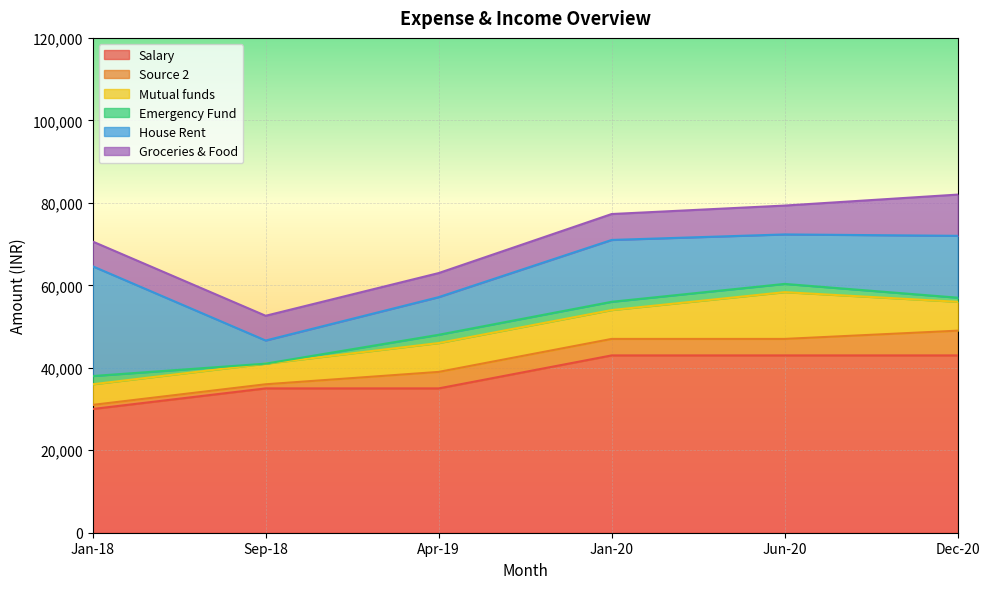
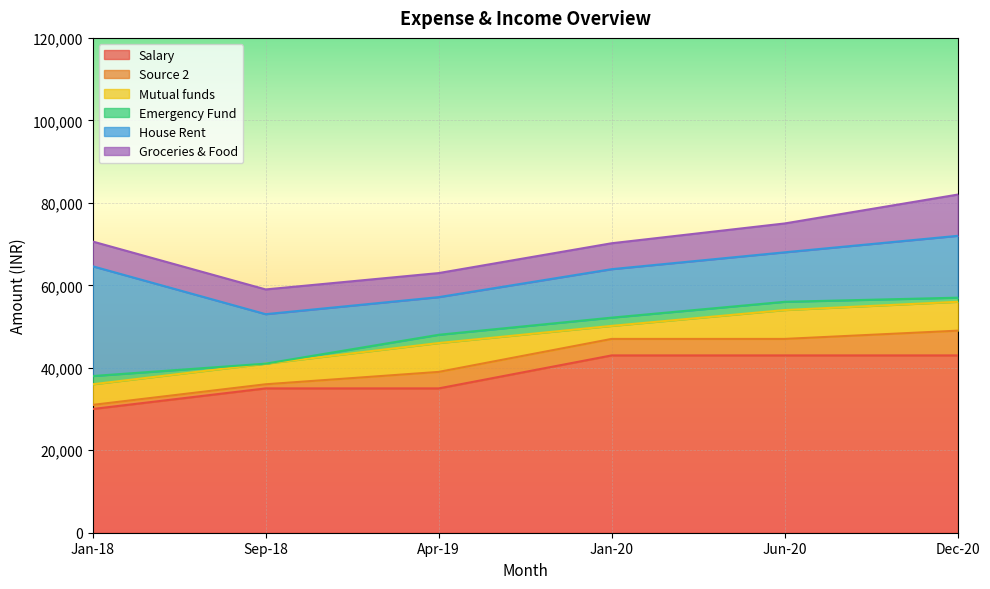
  {
    "Mutual funds": {
      "Jan-18": "5,000",
      "Apr-19": "7,000",
-     "Jan-20": "7,000",
-     "Jun-20": "11,000",
+     "Jan-20": "3,000",
+     "Jun-20": "7,000",
      "Dec-20": "7,000"
    },
    "Emergency Fund": {
      "Jan-18": "2,000",
      "Apr-19": "2,000",
      "Jan-20": "2,000",
      "Jun-20": "2,000",
      "Dec-20": "1,000"
    },
    "House Rent": {
      "Jan-18": "27,000",
-     "Sep-18": "6,000",
+     "Sep-18": "12,000",
      "Apr-19": "9,000",
-     "Jan-20": "15,000",
+     "Jan-20": "12,000",
      "Jun-20": "12,000",
      "Dec-20": "15,000"
    },
    "Groceries & Food": {
      "Jan-18": "6,000",
      "Sep-18": "6,000",
      "Apr-19": "6,000",
      "Jan-20": "6,000",
      "Jun-20": "7,000",
      "Dec-20": "10,000"
    }
  }
